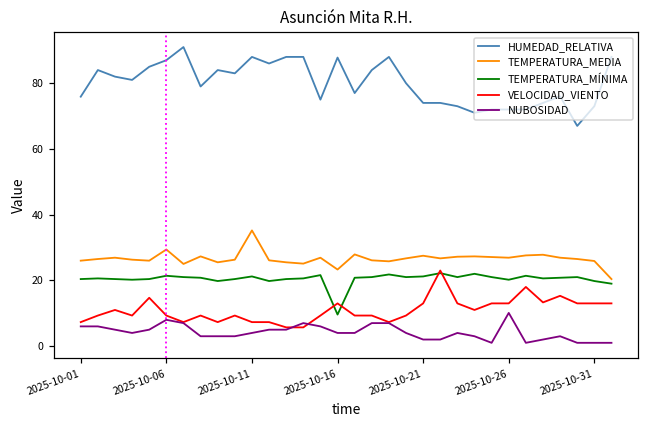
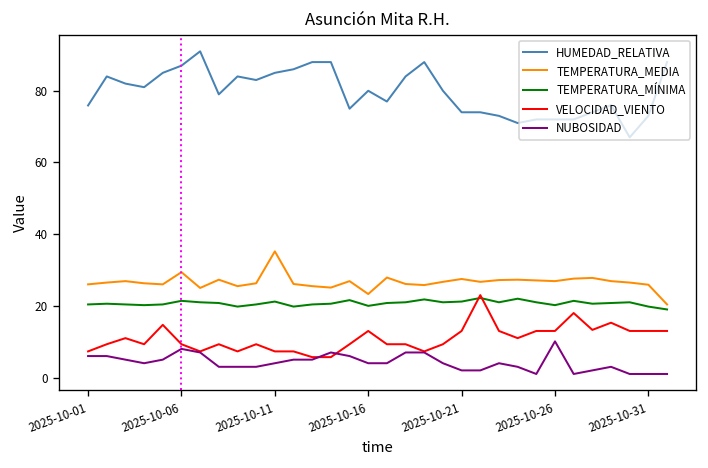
  {
    "HUMEDAD_RELATIVA": {
      "2025-10-01": 76,
      "2025-10-06": 87,
-     "2025-10-11": 88,
-     "2025-10-16": 88,
+     "2025-10-11": 85,
+     "2025-10-16": 80,
      "2025-10-21": 74
    },
    "TEMPERATURA_MEDIA": {
      "2025-10-01": 26,
      "2025-10-06": 29,
      "2025-10-11": 35,
      "2025-10-16": 23,
      "2025-10-21": 28,
      "2025-10-26": 27,
      "2025-10-31": 26
    },
    "TEMPERATURA_MÍNIMA": {
      "2025-10-01": 20,
      "2025-10-06": 21,
      "2025-10-11": 21,
-     "2025-10-16": 10,
+     "2025-10-16": 20,
      "2025-10-21": 21,
      "2025-10-26": 20,
      "2025-10-31": 20
    },
    "VELOCIDAD_VIENTO": {
      "2025-10-01": 7,
      "2025-10-06": 9,
      "2025-10-11": 7,
      "2025-10-16": 13,
      "2025-10-21": 13,
      "2025-10-26": 13,
      "2025-10-31": 13
    },
    "NUBOSIDAD": {
      "2025-10-01": 6,
      "2025-10-06": 8,
      "2025-10-11": 4,
      "2025-10-16": 4,
      "2025-10-21": 2,
      "2025-10-26": 10,
      "2025-10-31": 1
    }
  }
